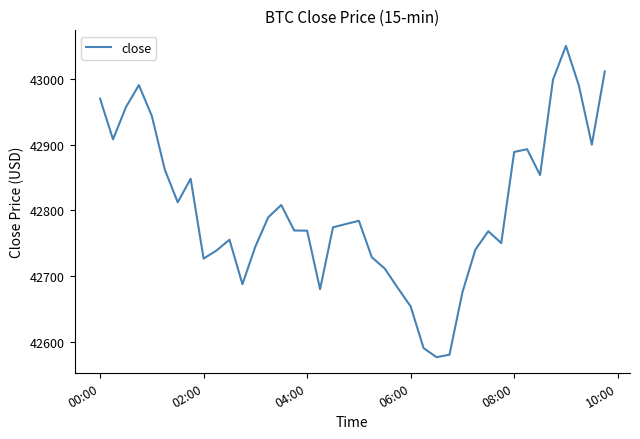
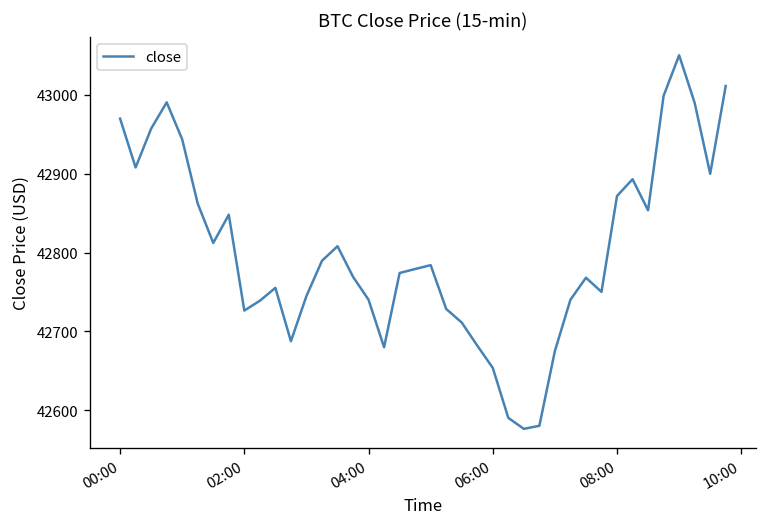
  {
    "00:00": 42970,
    "02:00": 42730,
-   "04:00": 42770,
+   "04:00": 42740,
    "06:00": 42650,
-   "08:00": 42890
+   "08:00": 42870
  }
